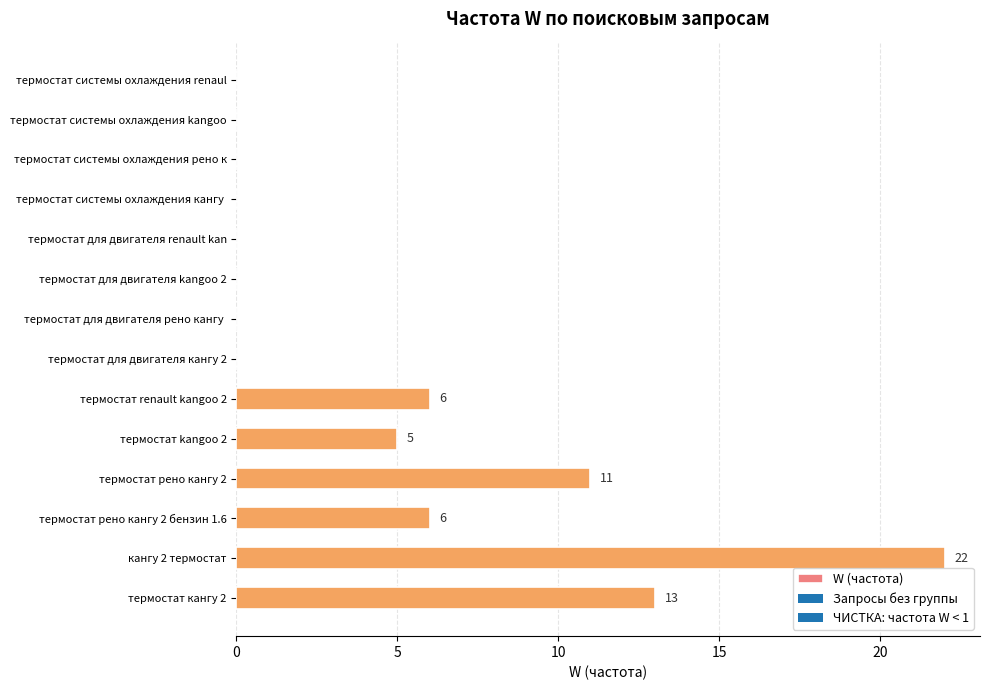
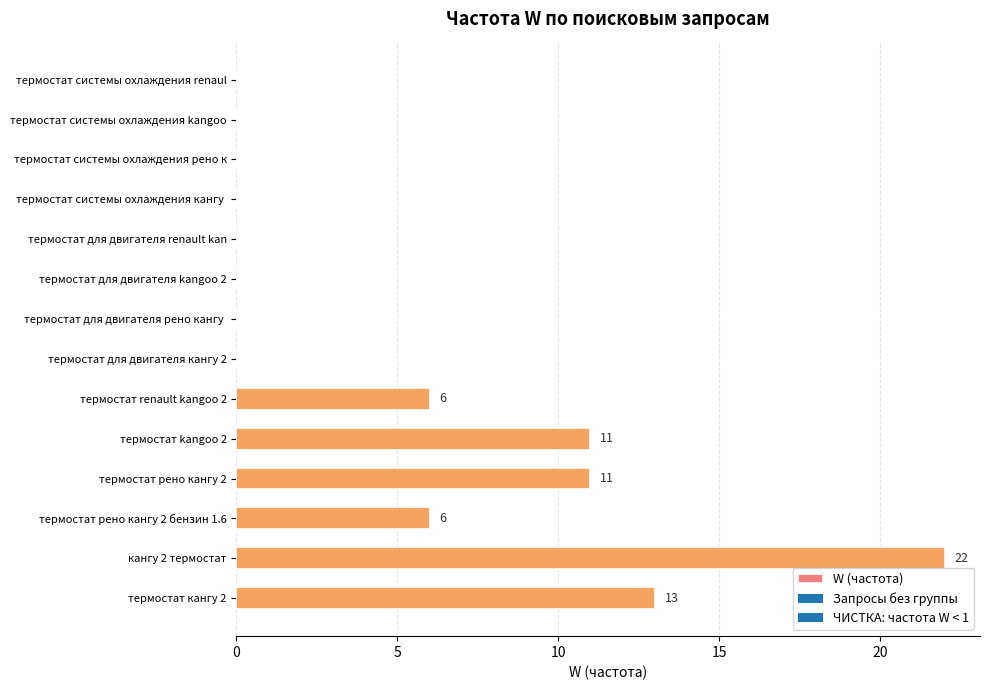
  {
    "термостат renault kangoo 2": 6,
-   "термостат kangoo 2": 5,
+   "термостат kangoo 2": 11,
    "термостат рено кангу 2": 11,
    "термостат рено кангу 2 бензин 1.6": 6,
    "кангу 2 термостат": 22,
    "термостат кангу 2": 13
  }
